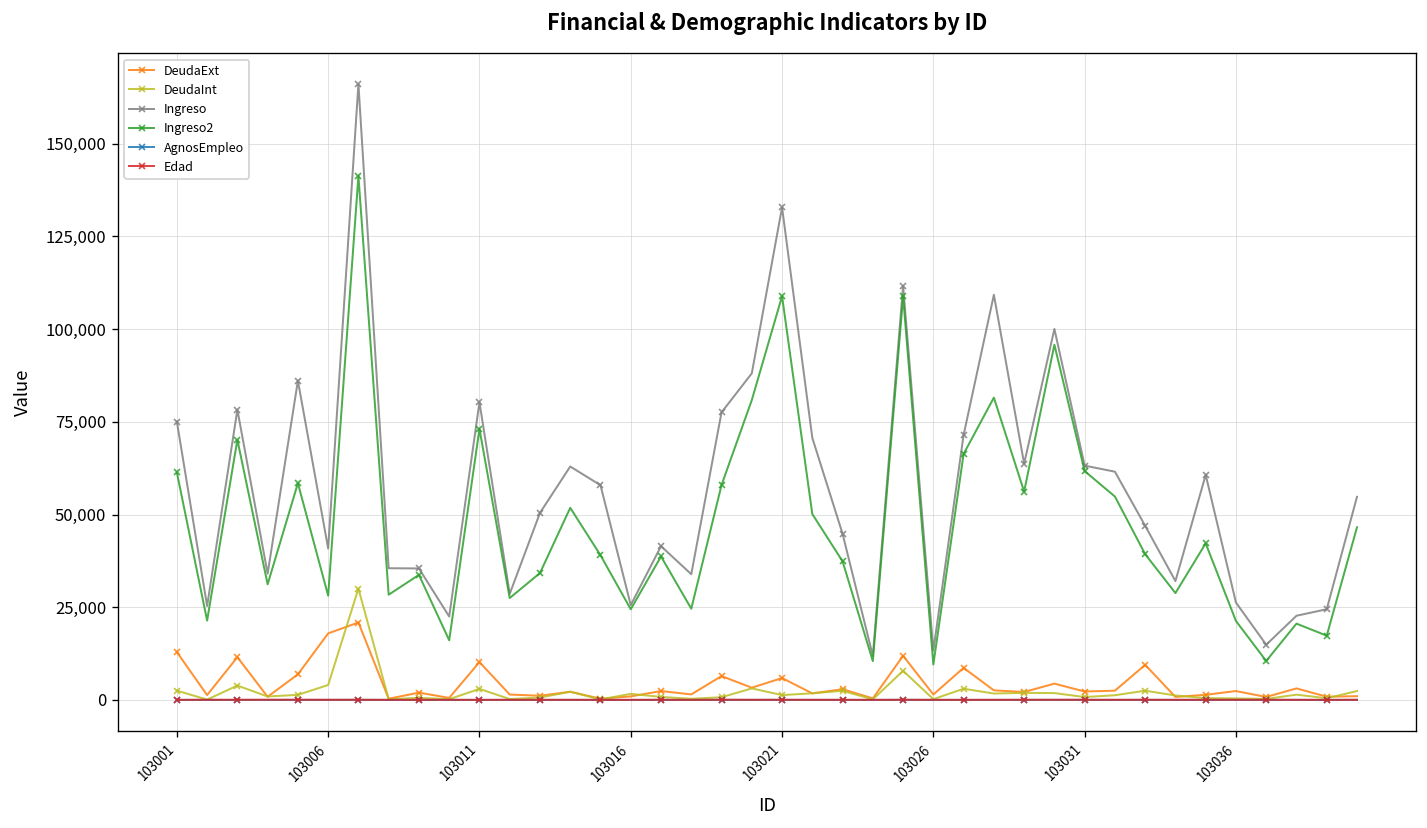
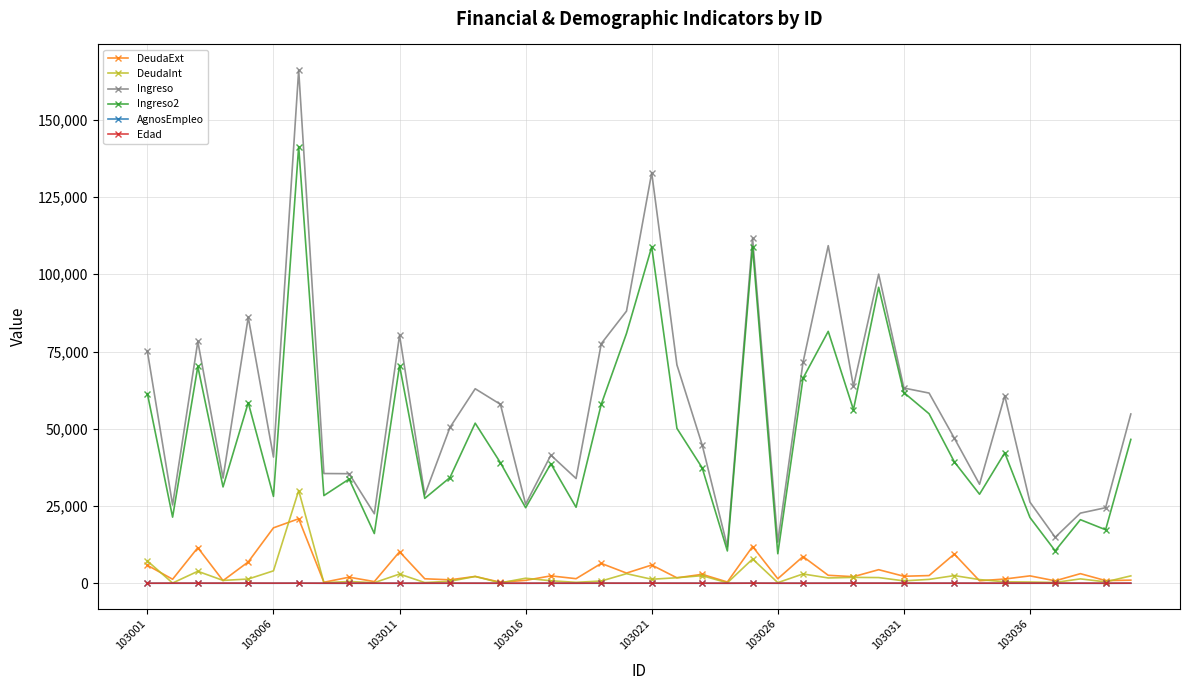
  {
    "DeudaExt": {
-     "103001": "13,000",
+     "103001": "6,000",
      "103006": "18,000",
      "103011": "10,000",
      "103021": "6,000",
      "103026": "1,000",
      "103031": "2,000",
      "103036": "2,000"
    },
    "DeudaInt": {
-     "103001": "3,000",
+     "103001": "7,000",
      "103006": "4,000",
      "103011": "3,000",
      "103021": "1,000"
    },
    "Ingreso": {
      "103001": "75,000",
      "103006": "41,000",
      "103011": "80,000",
      "103016": "26,000",
      "103021": "133,000",
      "103026": "13,000",
      "103031": "63,000",
      "103036": "26,000"
    },
    "Ingreso2": {
      "103001": "61,000",
      "103006": "28,000",
-     "103011": "73,000",
+     "103011": "70,000",
      "103016": "24,000",
      "103021": "109,000",
      "103026": "10,000",
      "103031": "62,000",
      "103036": "21,000"
    },
    "Edad": {
      "103001": "0",
      "103006": "0",
      "103011": "0",
      "103016": "0",
      "103021": "0"
    }
  }
